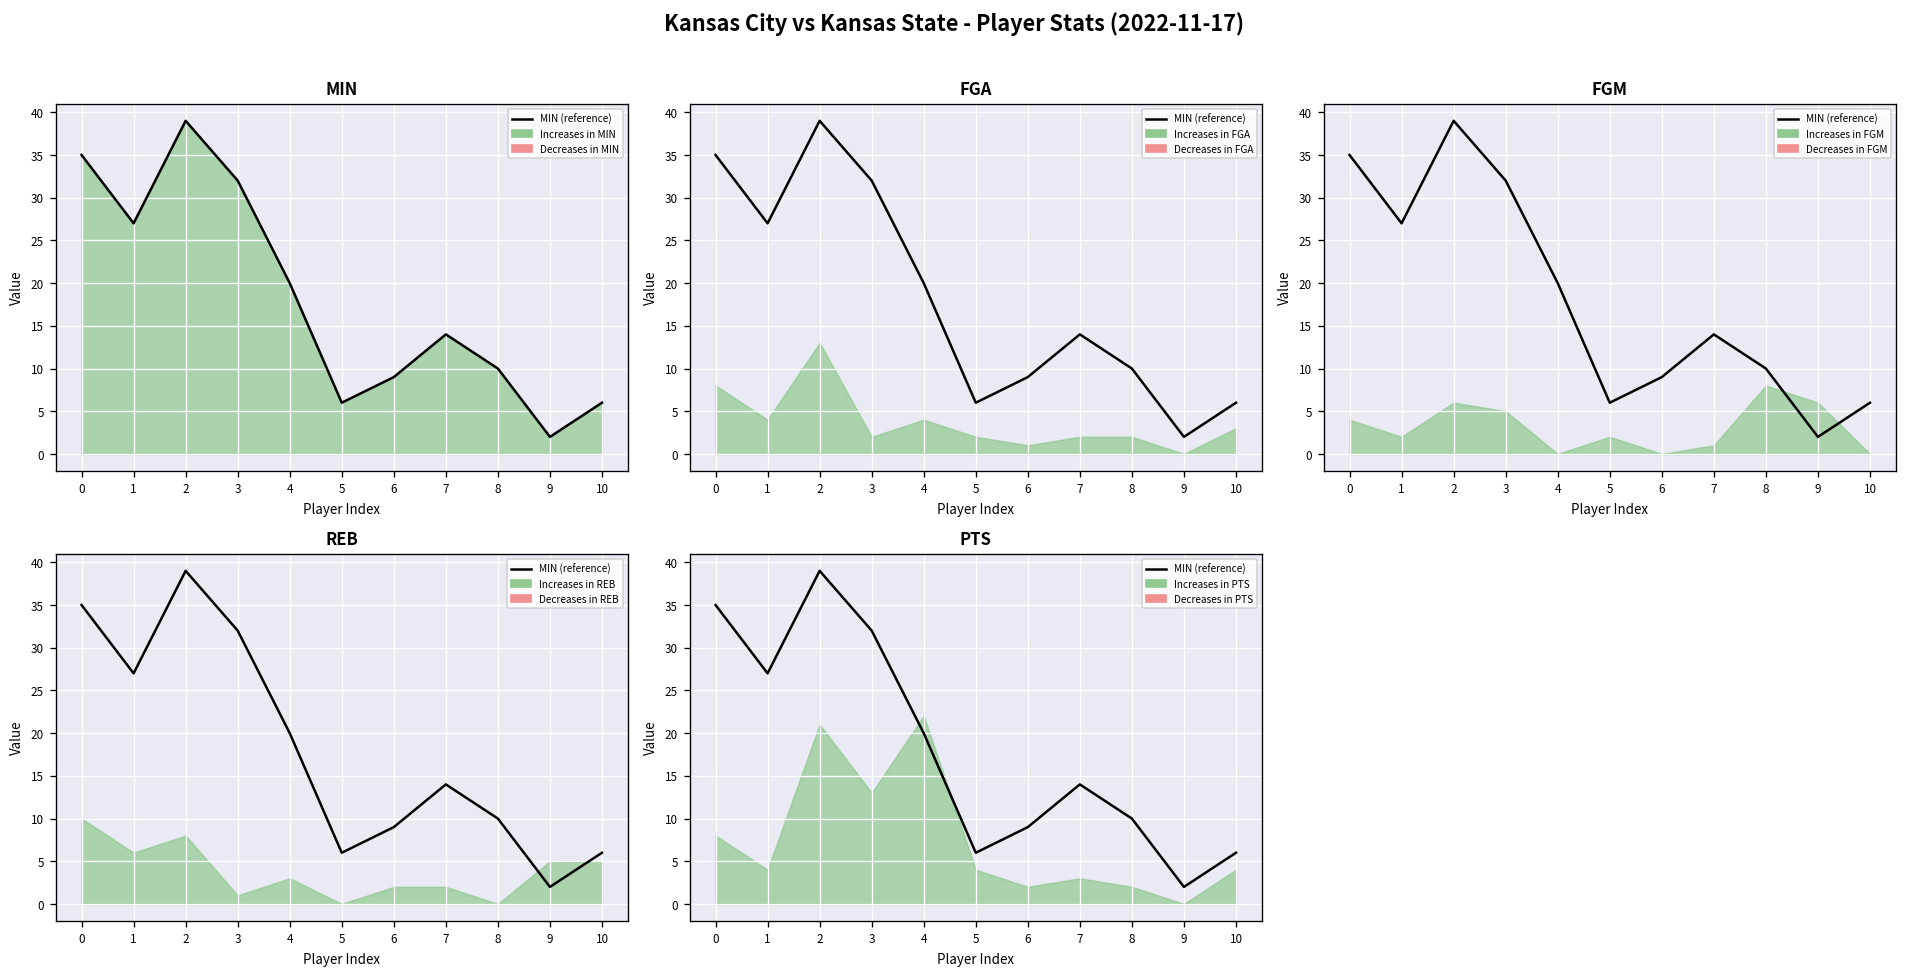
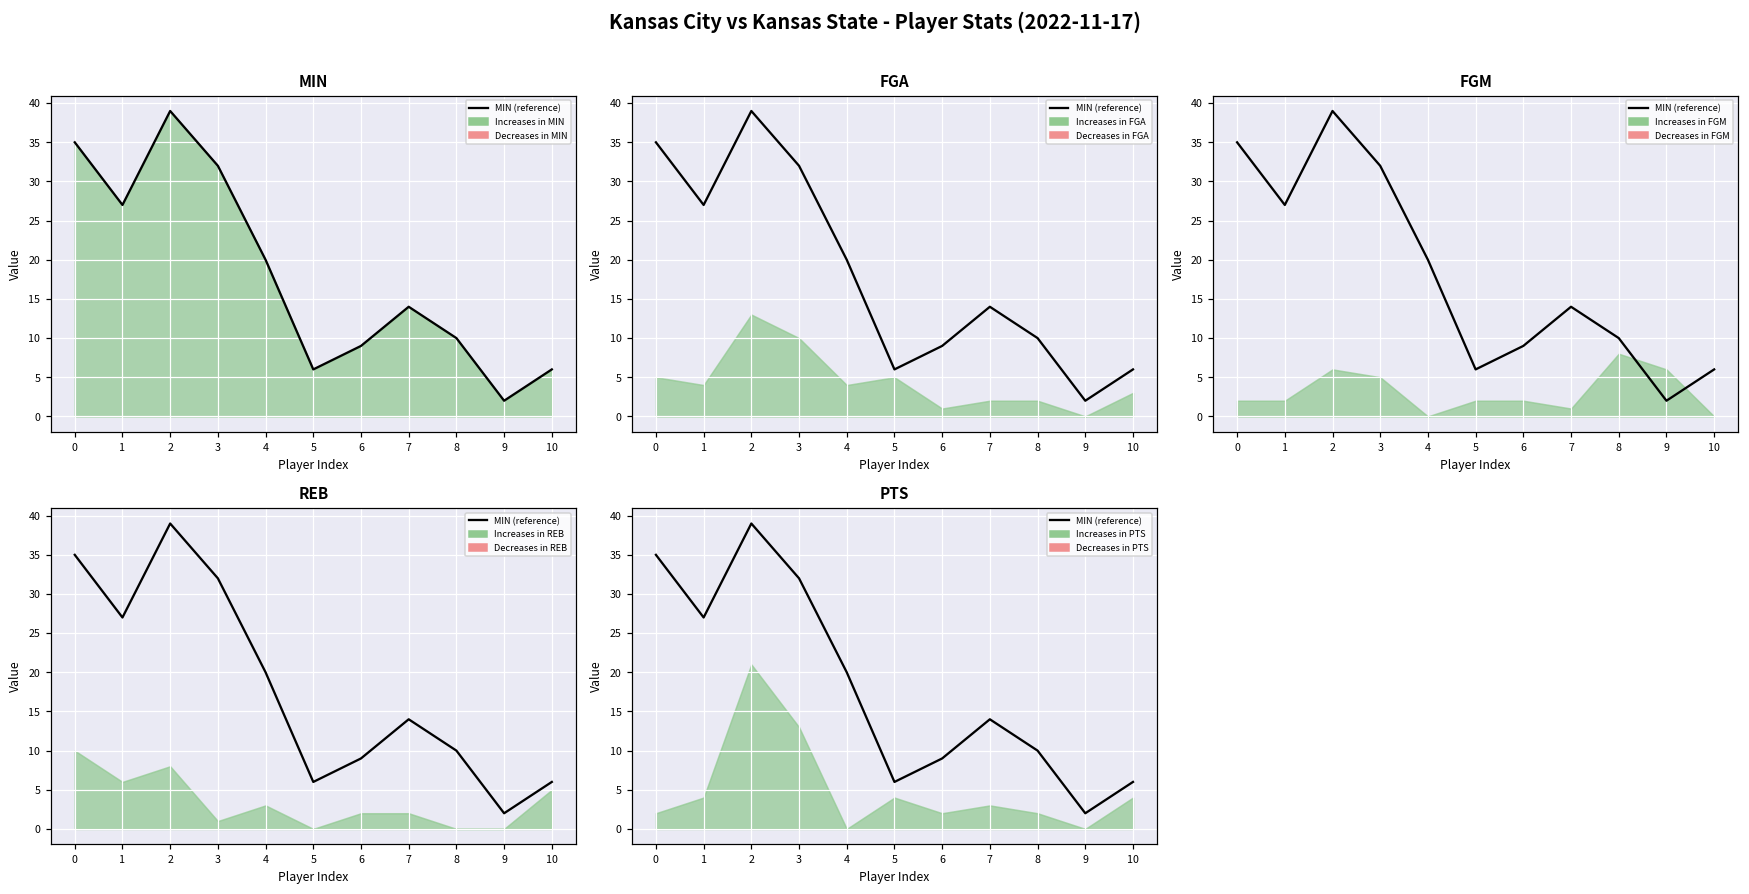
  {
    "MIN": {
      "0": 35,
      "1": 27,
      "2": 39,
      "3": 32,
      "4": 20,
      "5": 6,
      "6": 9,
      "7": 14,
      "8": 10,
      "9": 2,
      "10": 6
    },
    "FGA": {
      "Increases in FGA": {
-       "0": 8,
+       "0": 5,
        "1": 4,
        "2": 13,
-       "3": 2,
+       "3": 10,
        "4": 4,
-       "5": 2,
+       "5": 5,
        "6": 1,
        "7": 2,
        "8": 2,
        "9": 0,
        "10": 3
      },
      "MIN (reference)": {
        "0": 35,
        "1": 27,
        "2": 39,
        "3": 32,
        "4": 20,
        "5": 6,
        "6": 9,
        "7": 14,
        "8": 10,
        "9": 2,
        "10": 6
      }
    },
    "FGM": {
      "Increases in FGM": {
-       "0": 4,
+       "0": 2,
        "1": 2,
        "2": 6,
        "3": 5,
        "4": 0,
        "5": 2,
-       "6": 0,
+       "6": 2,
        "7": 1,
        "8": 8,
        "9": 6,
        "10": 0
      },
      "MIN (reference)": {
        "0": 35,
        "1": 27,
        "2": 39,
        "3": 32,
        "4": 20,
        "5": 6,
        "6": 9,
        "7": 14,
        "8": 10,
        "9": 2,
        "10": 6
      }
    },
    "REB": {
      "MIN (reference)": {
        "0": 35,
        "1": 27,
        "2": 39,
        "3": 32,
        "4": 20,
        "5": 6,
        "6": 9,
        "7": 14,
        "8": 10,
        "9": 2,
        "10": 6
      },
      "Increases in REB": {
        "0": 10,
        "1": 6,
        "2": 8,
        "3": 1,
        "4": 3,
        "5": 0,
        "6": 2,
        "7": 2,
        "8": 0,
-       "9": 5,
+       "9": 0,
        "10": 5
      }
    },
    "PTS": {
      "Increases in PTS": {
-       "0": 8,
+       "0": 2,
        "1": 4,
        "2": 21,
        "3": 13,
-       "4": 22,
+       "4": 0,
        "5": 4,
        "6": 2,
        "7": 3,
        "8": 2,
        "9": 0,
        "10": 4
      },
      "MIN (reference)": {
        "0": 35,
        "1": 27,
        "2": 39,
        "3": 32,
        "4": 20,
        "5": 6,
        "6": 9,
        "7": 14,
        "8": 10,
        "9": 2,
        "10": 6
      }
    }
  }
